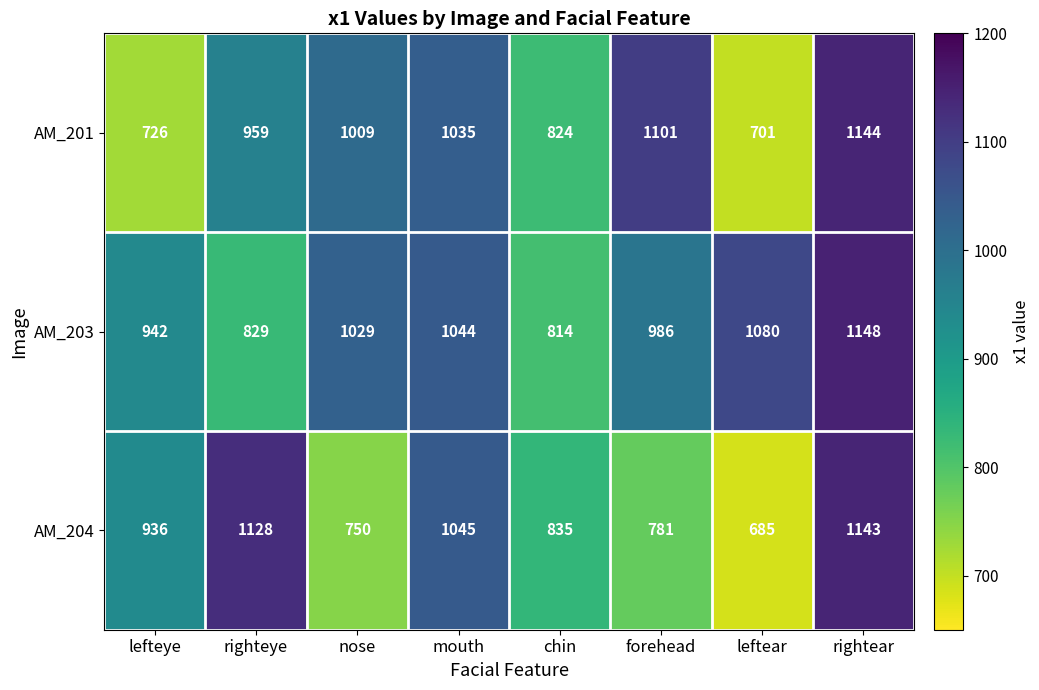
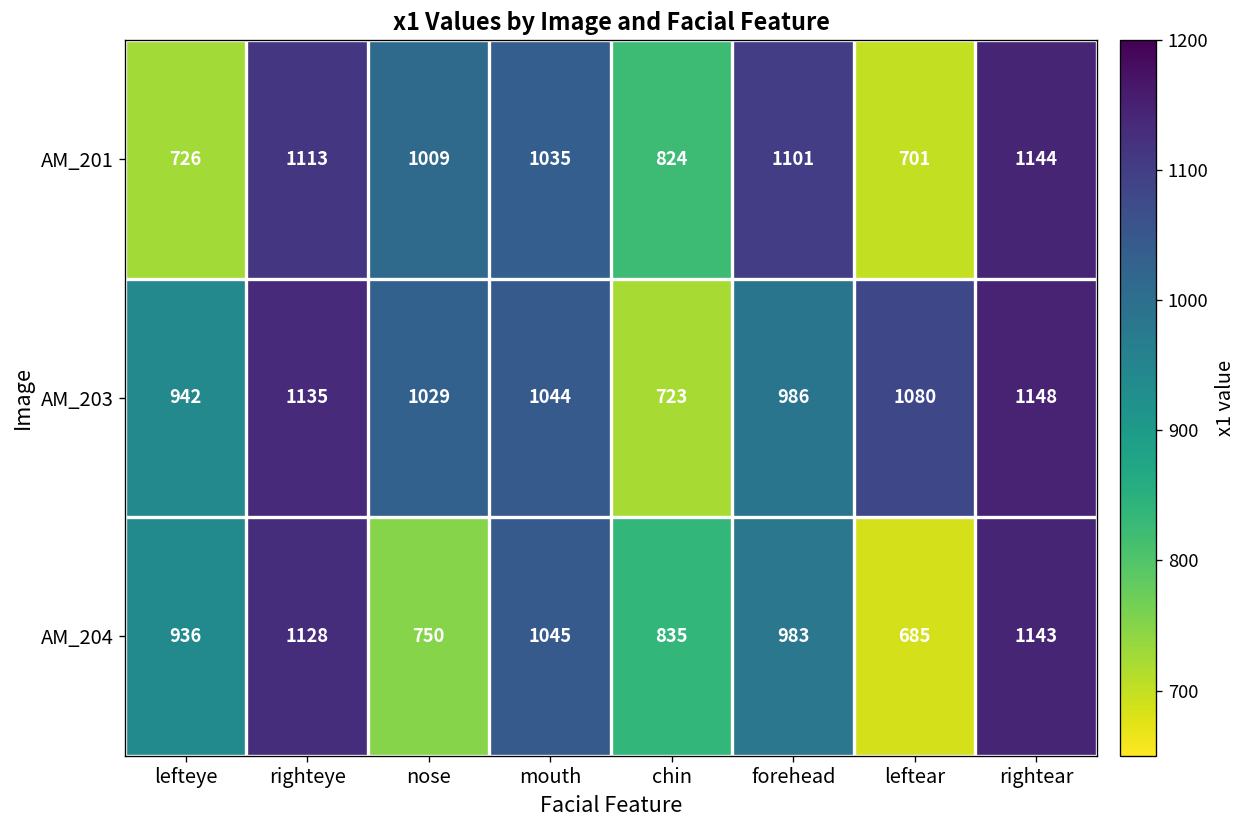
  {
    "AM_201": {
      "lefteye": 726,
-     "righteye": 959,
+     "righteye": 1113,
      "nose": 1009,
      "mouth": 1035,
      "chin": 824,
      "forehead": 1101,
      "leftear": 701,
      "rightear": 1144
    },
    "AM_203": {
      "lefteye": 942,
-     "righteye": 829,
+     "righteye": 1135,
      "nose": 1029,
      "mouth": 1044,
-     "chin": 814,
+     "chin": 723,
      "forehead": 986,
      "leftear": 1080,
      "rightear": 1148
    },
    "AM_204": {
      "lefteye": 936,
      "righteye": 1128,
      "nose": 750,
      "mouth": 1045,
      "chin": 835,
-     "forehead": 781,
+     "forehead": 983,
      "leftear": 685,
      "rightear": 1143
    }
  }
